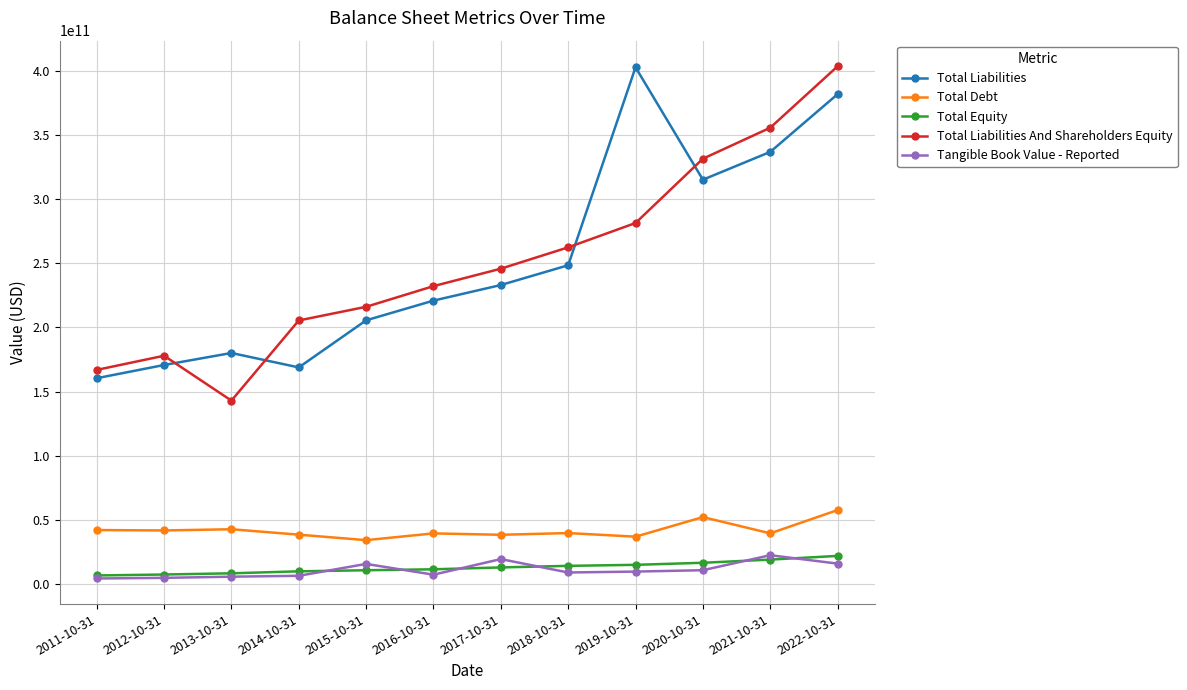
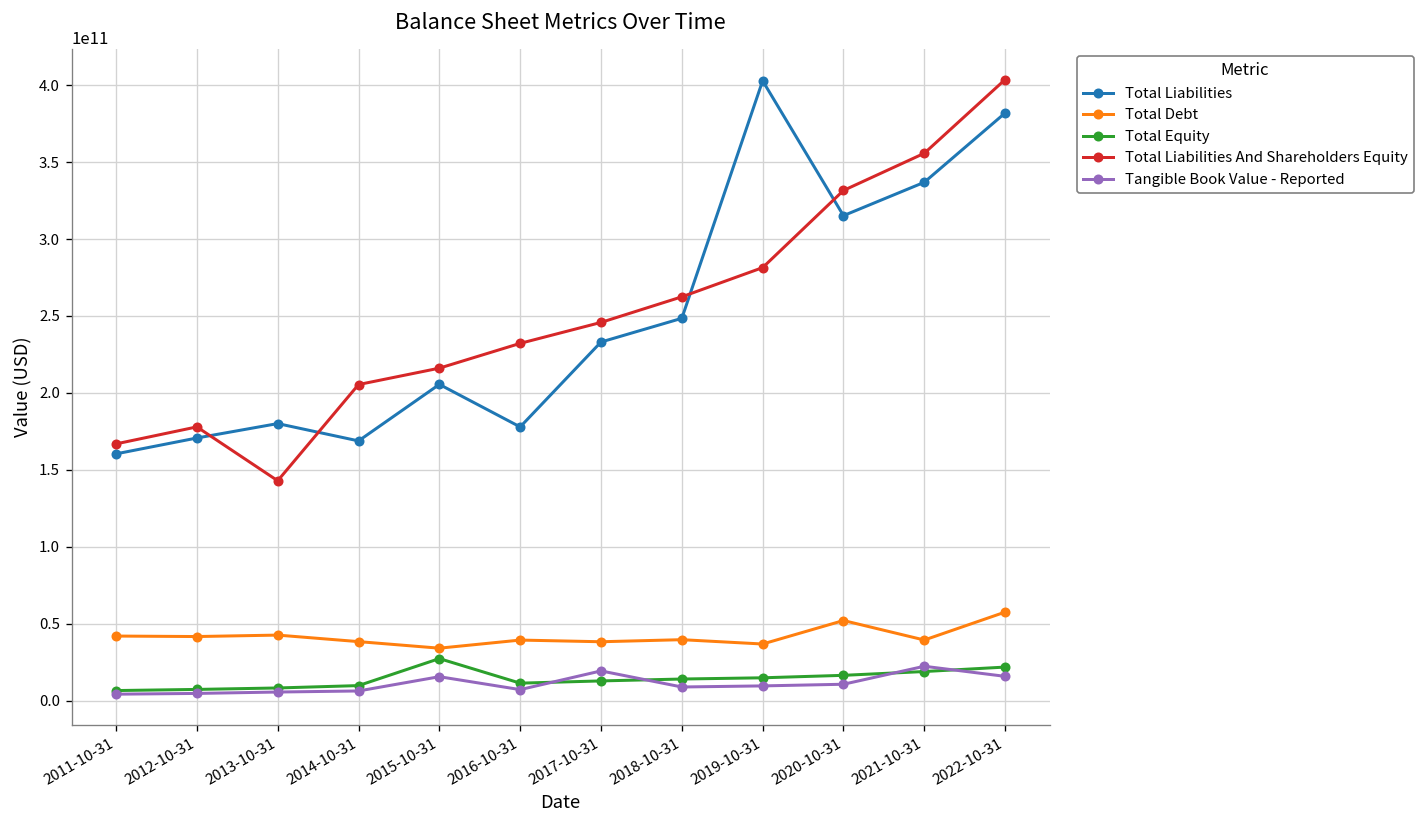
  {
    "Total Liabilities": {
      "2011-10-31": 160000000000,
      "2012-10-31": 171000000000,
      "2013-10-31": 180000000000,
      "2014-10-31": 169000000000,
      "2015-10-31": 206000000000,
-     "2016-10-31": 221000000000,
+     "2016-10-31": 178000000000,
      "2017-10-31": 233000000000,
      "2018-10-31": 248000000000,
      "2019-10-31": 403000000000,
      "2020-10-31": 315000000000,
      "2021-10-31": 337000000000,
      "2022-10-31": 382000000000
    },
    "Total Debt": {
      "2011-10-31": 42000000000,
      "2012-10-31": 42000000000,
      "2013-10-31": 43000000000,
      "2014-10-31": 38000000000,
      "2015-10-31": 34000000000,
      "2016-10-31": 39000000000,
      "2017-10-31": 38000000000,
      "2018-10-31": 40000000000,
      "2019-10-31": 37000000000,
      "2020-10-31": 52000000000,
      "2021-10-31": 39000000000,
      "2022-10-31": 57000000000
    },
    "Total Equity": {
      "2011-10-31": 6000000000,
      "2012-10-31": 7000000000,
      "2013-10-31": 8000000000,
      "2014-10-31": 10000000000,
-     "2015-10-31": 11000000000,
+     "2015-10-31": 27000000000,
      "2016-10-31": 11000000000,
      "2017-10-31": 13000000000,
      "2018-10-31": 14000000000,
      "2019-10-31": 15000000000,
      "2020-10-31": 16000000000,
      "2021-10-31": 19000000000,
      "2022-10-31": 22000000000
    },
    "Total Liabilities And Shareholders Equity": {
      "2011-10-31": 167000000000,
      "2012-10-31": 178000000000,
      "2013-10-31": 143000000000,
      "2014-10-31": 205000000000,
      "2015-10-31": 216000000000,
      "2016-10-31": 232000000000,
      "2017-10-31": 246000000000,
      "2018-10-31": 262000000000,
      "2019-10-31": 281000000000,
      "2020-10-31": 332000000000,
      "2021-10-31": 356000000000,
      "2022-10-31": 404000000000
    },
    "Tangible Book Value - Reported": {
      "2011-10-31": 4000000000,
      "2012-10-31": 5000000000,
      "2013-10-31": 6000000000,
      "2014-10-31": 6000000000,
      "2015-10-31": 15000000000,
      "2016-10-31": 7000000000,
      "2017-10-31": 19000000000,
      "2018-10-31": 9000000000,
      "2019-10-31": 10000000000,
      "2020-10-31": 11000000000,
      "2021-10-31": 22000000000,
      "2022-10-31": 16000000000
    }
  }
